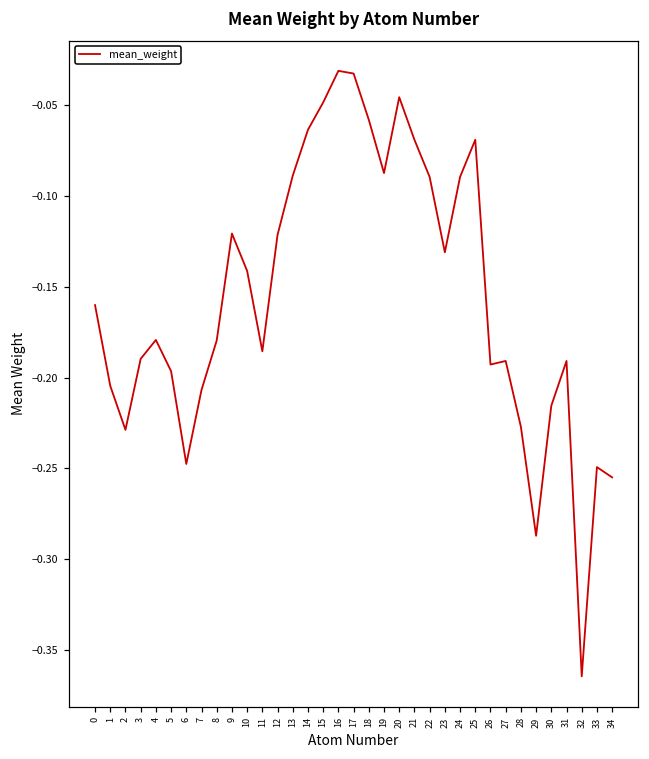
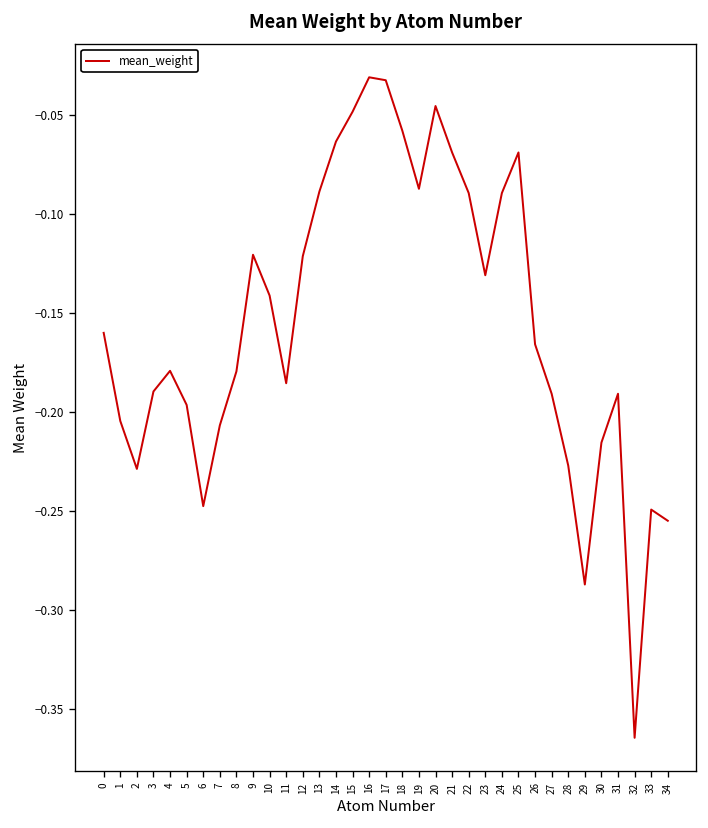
  {
    "0": -0.160,
    "1": -0.205,
    "2": -0.229,
    "3": -0.190,
    "4": -0.179,
    "5": -0.196,
    "6": -0.248,
    "7": -0.207,
    "8": -0.180,
    "9": -0.121,
    "10": -0.141,
    "11": -0.186,
    "12": -0.121,
    "13": -0.089,
    "14": -0.063,
    "15": -0.048,
    "16": -0.031,
    "17": -0.032,
    "18": -0.058,
    "19": -0.087,
    "20": -0.045,
    "21": -0.069,
    "22": -0.089,
    "23": -0.131,
    "24": -0.089,
    "25": -0.069,
-   "26": -0.193,
+   "26": -0.166,
    "27": -0.191,
    "28": -0.227,
    "29": -0.287,
    "30": -0.215,
    "31": -0.191,
    "32": -0.365,
    "33": -0.249,
    "34": -0.255
  }
